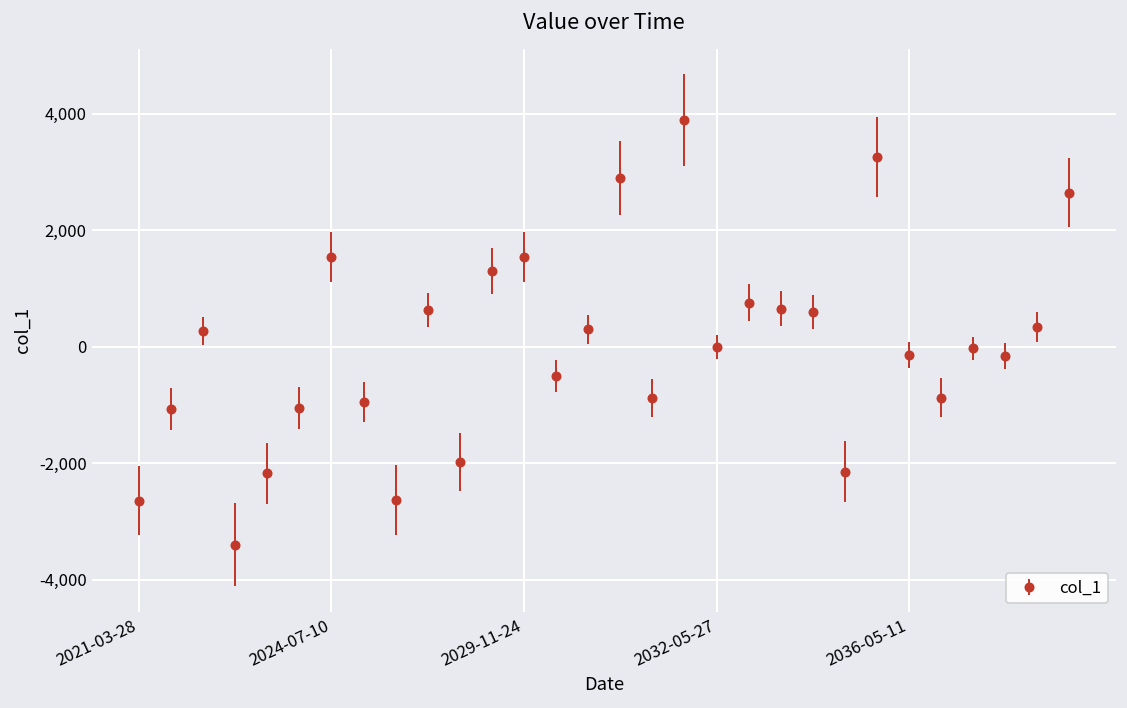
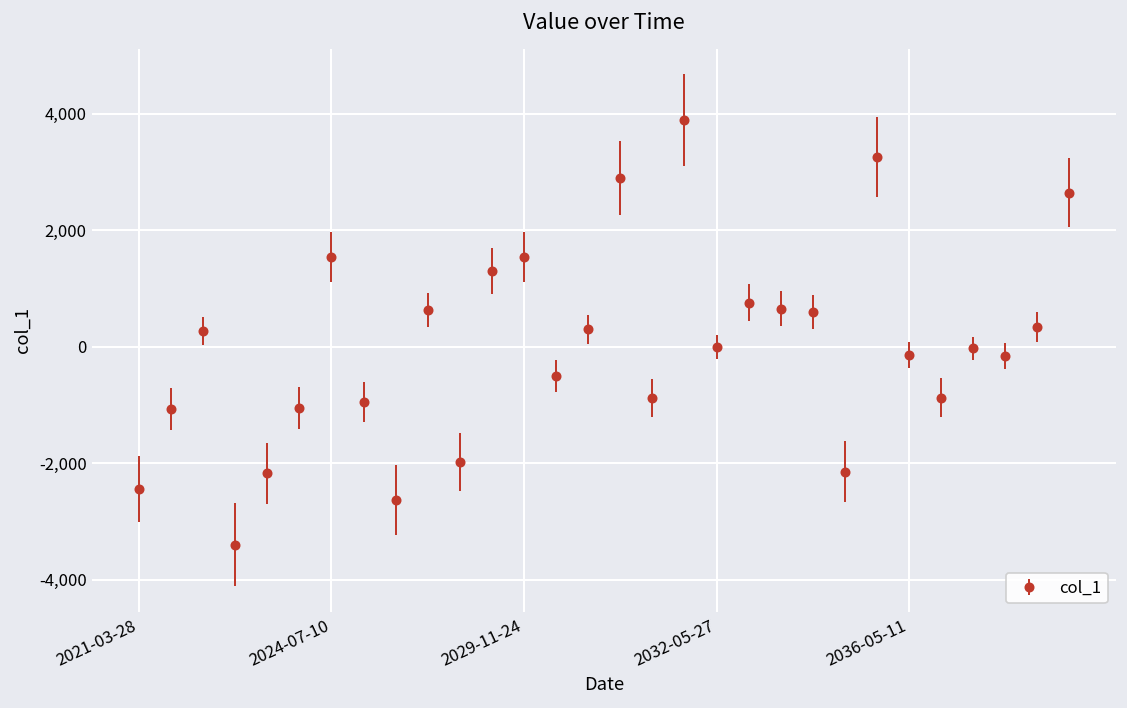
  {
-   "2021-03-28": "-2,600",
+   "2021-03-28": "-2,400",
    "2024-07-10": "1,500",
    "2036-05-11": "-100"
  }
